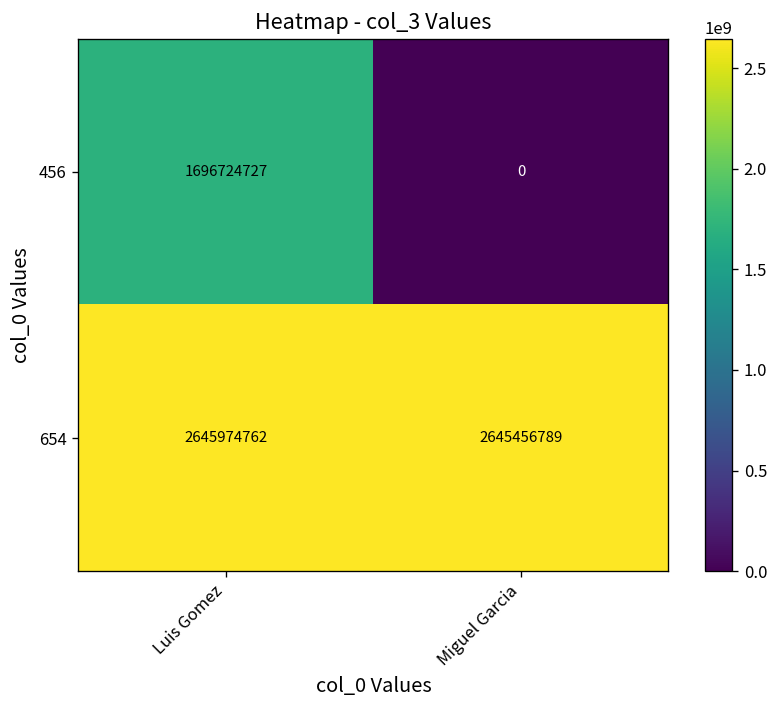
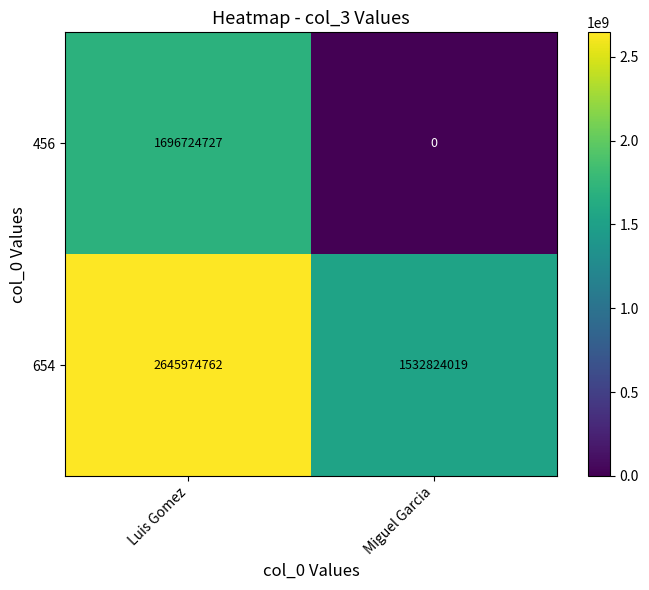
  {
    "456": {
      "Luis Gomez": 1696724727,
      "Miguel Garcia": 0
    },
    "654": {
      "Luis Gomez": 2645974762,
-     "Miguel Garcia": 2645456789
+     "Miguel Garcia": 1532824019
    }
  }
